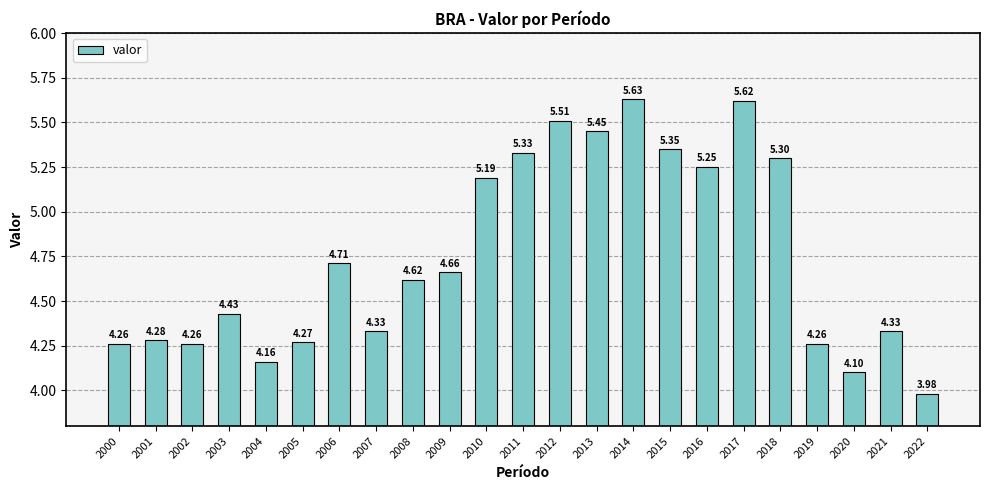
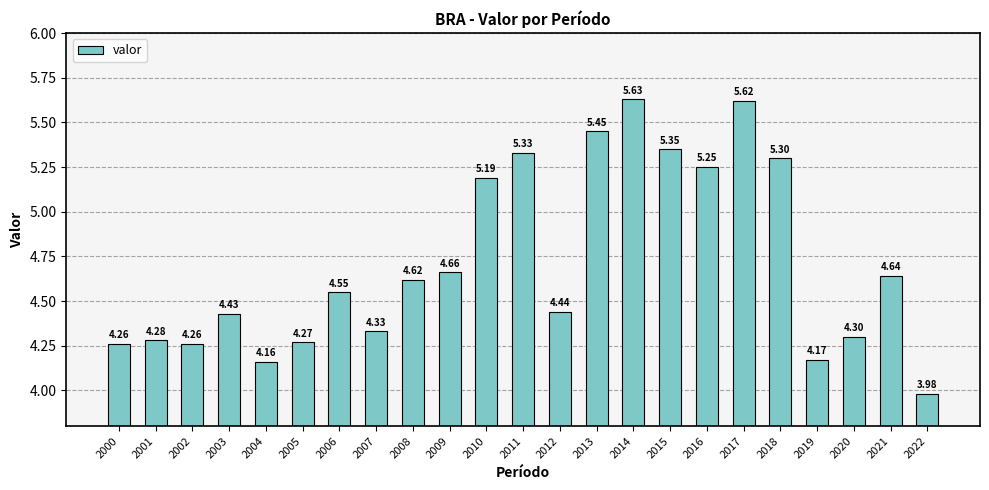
  {
    "2000": 4.26,
    "2001": 4.28,
    "2002": 4.26,
    "2003": 4.43,
    "2004": 4.16,
    "2005": 4.27,
-   "2006": 4.71,
+   "2006": 4.55,
    "2007": 4.33,
    "2008": 4.62,
    "2009": 4.66,
    "2010": 5.19,
    "2011": 5.33,
-   "2012": 5.51,
+   "2012": 4.44,
    "2013": 5.45,
    "2014": 5.63,
    "2015": 5.35,
    "2016": 5.25,
    "2017": 5.62,
    "2018": 5.30,
-   "2019": 4.26,
-   "2020": 4.10,
-   "2021": 4.33,
+   "2019": 4.17,
+   "2020": 4.30,
+   "2021": 4.64,
    "2022": 3.98
  }
